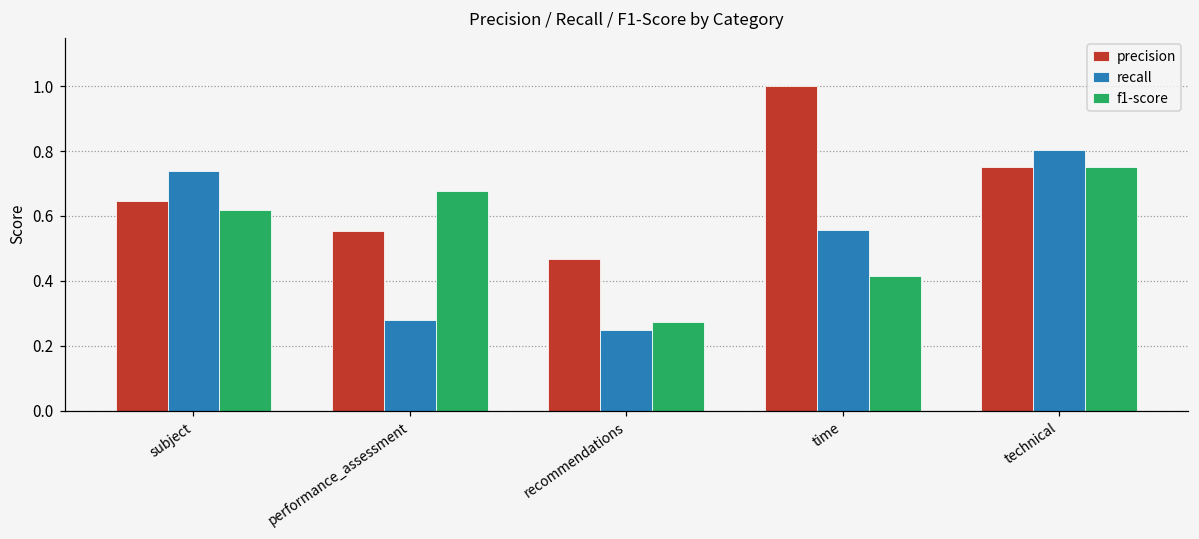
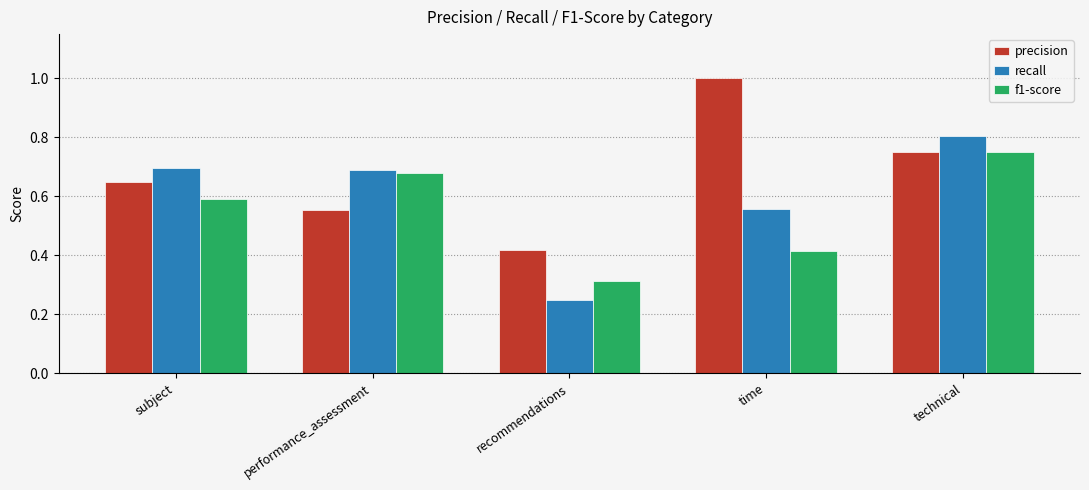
  {
    "precision": {
      "subject": 0.65,
      "performance_assessment": 0.55,
-     "recommendations": 0.47,
+     "recommendations": 0.42,
      "time": 1.00,
      "technical": 0.75
    },
    "recall": {
-     "subject": 0.74,
-     "performance_assessment": 0.28,
+     "subject": 0.70,
+     "performance_assessment": 0.69,
      "recommendations": 0.25,
      "time": 0.56,
      "technical": 0.80
    },
    "f1-score": {
-     "subject": 0.62,
+     "subject": 0.59,
      "performance_assessment": 0.68,
-     "recommendations": 0.27,
+     "recommendations": 0.31,
      "time": 0.42,
      "technical": 0.75
    }
  }
